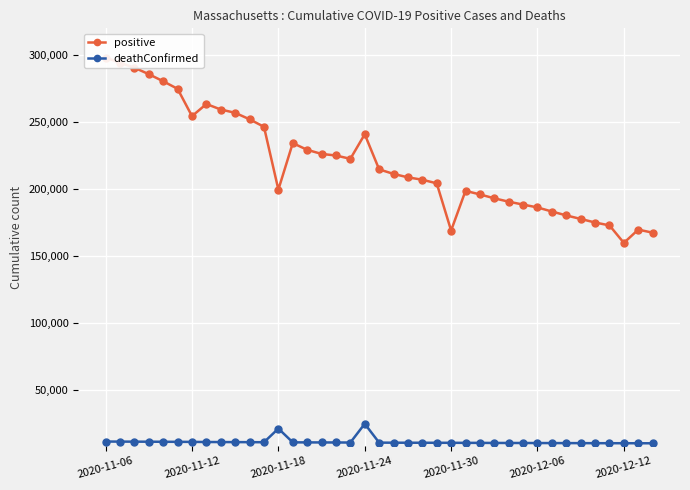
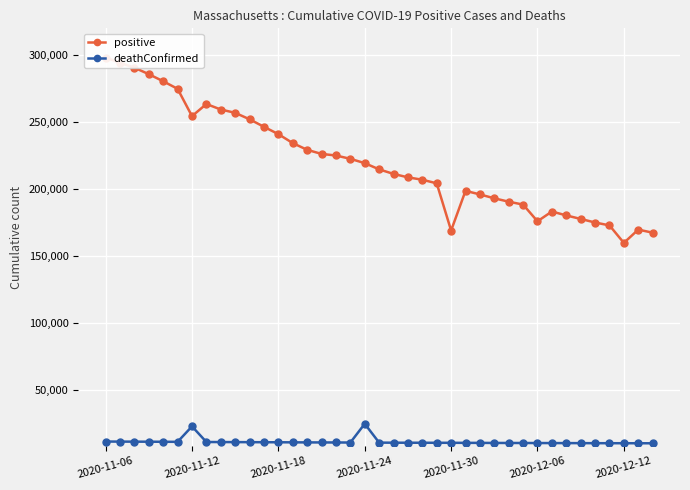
  {
    "positive": {
      "2020-11-12": "254,000",
-     "2020-11-18": "199,000",
-     "2020-11-24": "241,000",
+     "2020-11-18": "241,000",
+     "2020-11-24": "219,000",
      "2020-11-30": "169,000",
-     "2020-12-06": "186,000",
+     "2020-12-06": "176,000",
      "2020-12-12": "160,000"
    },
    "deathConfirmed": {
      "2020-11-06": "11,000",
-     "2020-11-12": "11,000",
-     "2020-11-18": "21,000",
+     "2020-11-12": "23,000",
+     "2020-11-18": "11,000",
      "2020-11-24": "24,000",
      "2020-11-30": "10,000",
      "2020-12-06": "10,000",
      "2020-12-12": "10,000"
    }
  }
